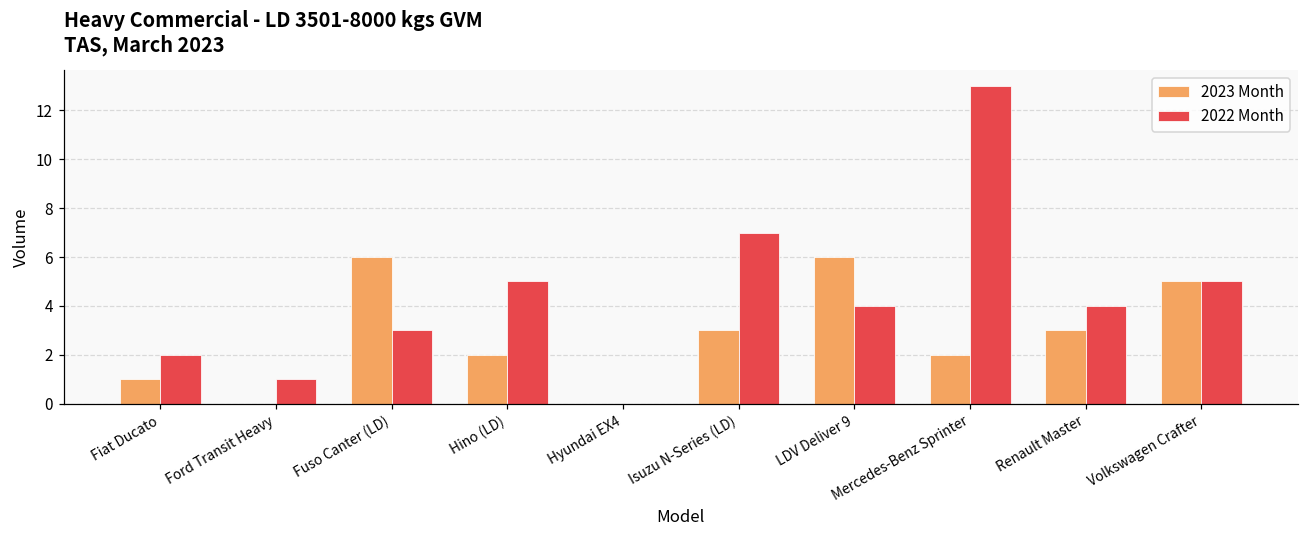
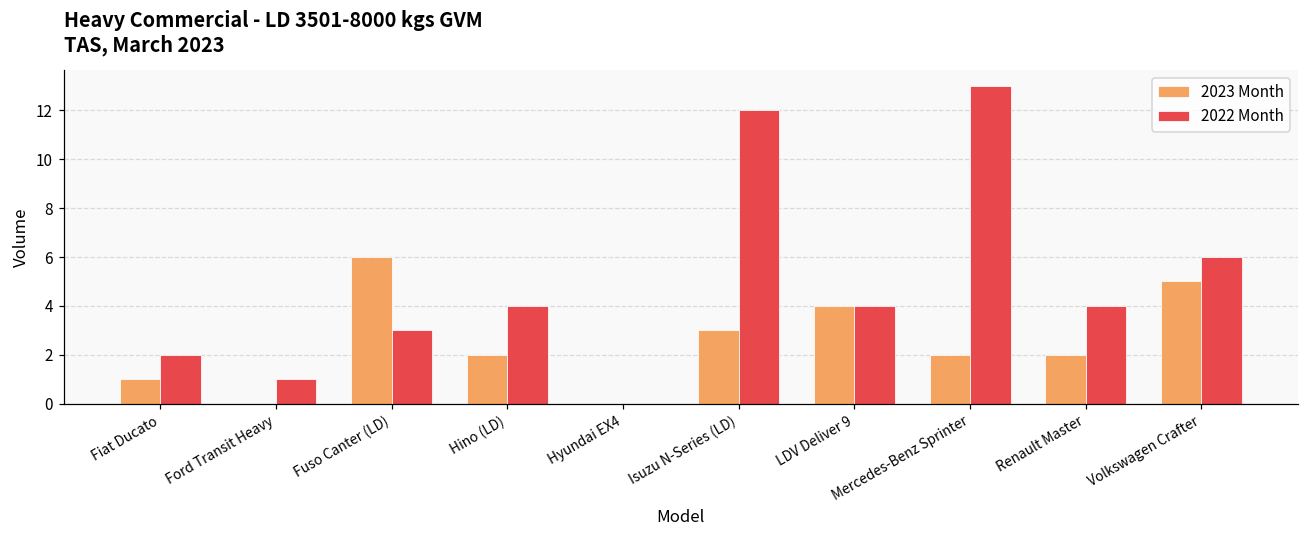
  {
    "2023 Month": {
      "Fiat Ducato": 1,
      "Ford Transit Heavy": 0,
      "Fuso Canter (LD)": 6,
      "Hino (LD)": 2,
      "Hyundai EX4": 0,
      "Isuzu N-Series (LD)": 3,
-     "LDV Deliver 9": 6,
+     "LDV Deliver 9": 4,
      "Mercedes-Benz Sprinter": 2,
-     "Renault Master": 3,
+     "Renault Master": 2,
      "Volkswagen Crafter": 5
    },
    "2022 Month": {
      "Fiat Ducato": 2,
      "Ford Transit Heavy": 1,
      "Fuso Canter (LD)": 3,
-     "Hino (LD)": 5,
+     "Hino (LD)": 4,
      "Hyundai EX4": 0,
-     "Isuzu N-Series (LD)": 7,
+     "Isuzu N-Series (LD)": 12,
      "LDV Deliver 9": 4,
      "Mercedes-Benz Sprinter": 13,
      "Renault Master": 4,
-     "Volkswagen Crafter": 5
+     "Volkswagen Crafter": 6
    }
  }
